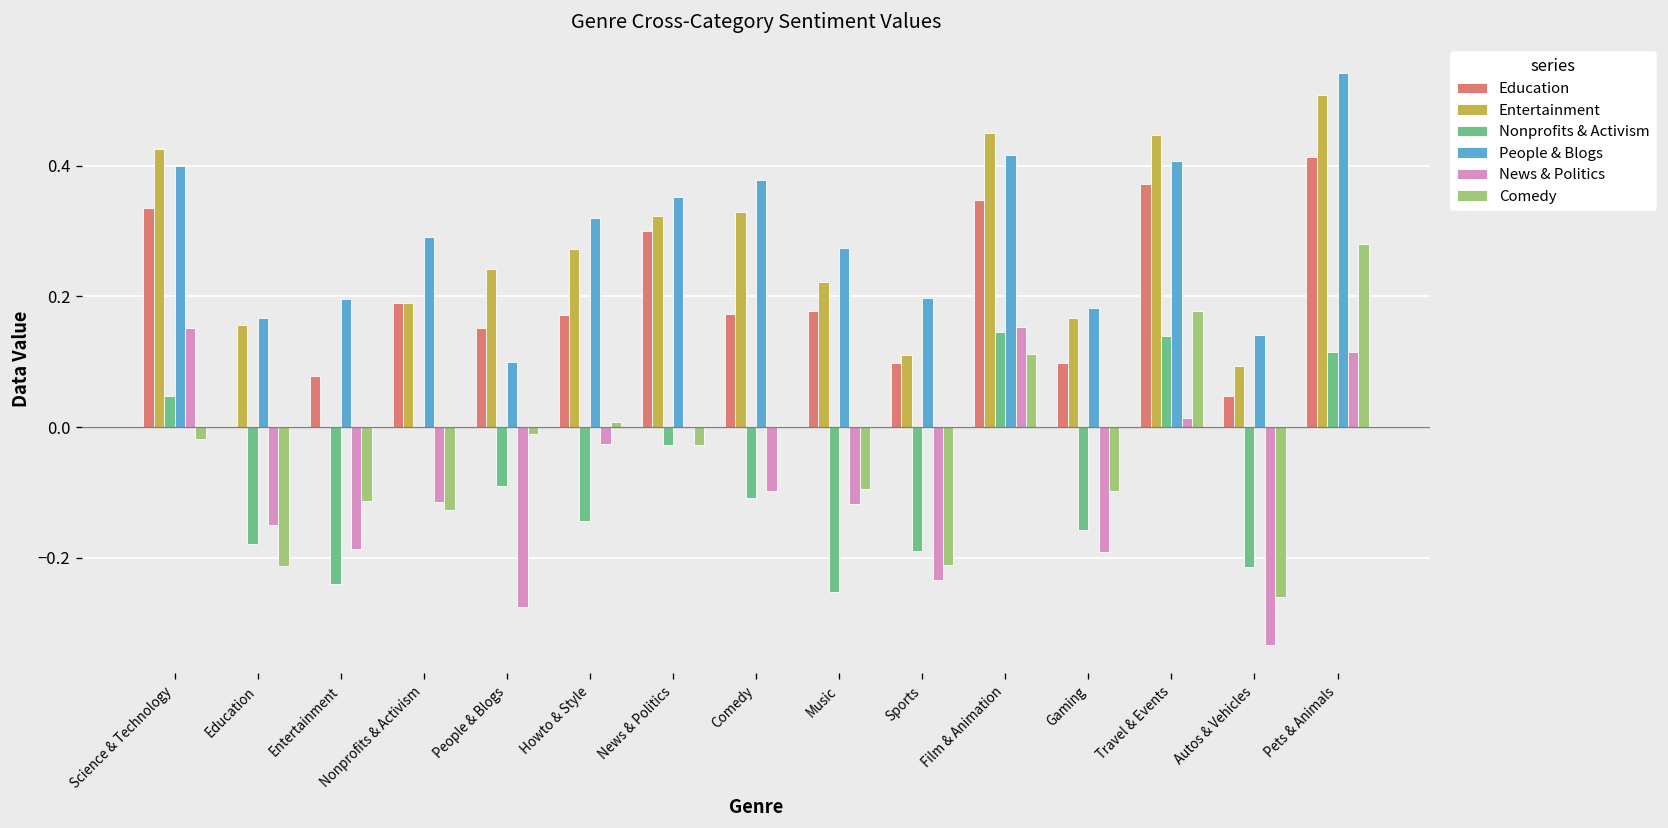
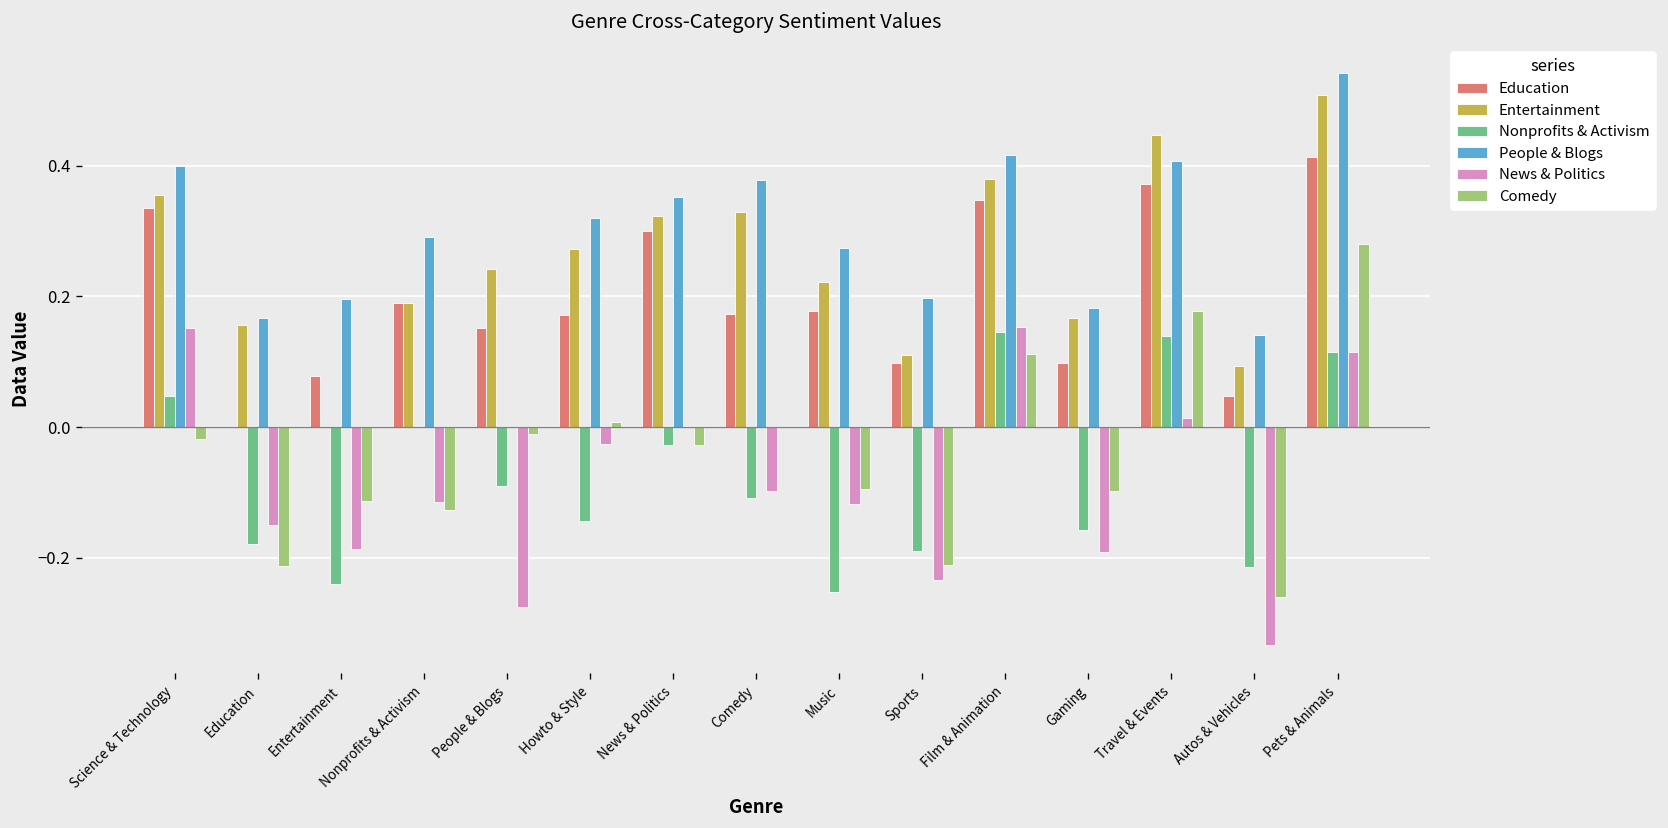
  {
    "Education": {
      "Science & Technology": 0.34,
      "Education": 0.00,
      "Entertainment": 0.08,
      "Nonprofits & Activism": 0.19,
      "People & Blogs": 0.15,
      "Howto & Style": 0.17,
      "News & Politics": 0.30,
      "Comedy": 0.17,
      "Music": 0.18,
      "Sports": 0.10,
      "Film & Animation": 0.35,
      "Gaming": 0.10,
      "Travel & Events": 0.37,
      "Autos & Vehicles": 0.05,
      "Pets & Animals": 0.41
    },
    "Entertainment": {
-     "Science & Technology": 0.43,
+     "Science & Technology": 0.35,
      "Education": 0.16,
      "Entertainment": 0.00,
      "Nonprofits & Activism": 0.19,
      "People & Blogs": 0.24,
      "Howto & Style": 0.27,
      "News & Politics": 0.32,
      "Comedy": 0.33,
      "Music": 0.22,
      "Sports": 0.11,
-     "Film & Animation": 0.45,
+     "Film & Animation": 0.38,
      "Gaming": 0.17,
      "Travel & Events": 0.45,
      "Autos & Vehicles": 0.09,
      "Pets & Animals": 0.51
    },
    "People & Blogs": {
      "Science & Technology": 0.4,
      "Education": 0.17,
      "Entertainment": 0.2,
      "Nonprofits & Activism": 0.29,
-     "People & Blogs": 0.1,
+     "People & Blogs": 0.0,
      "Howto & Style": 0.32,
      "News & Politics": 0.35,
      "Comedy": 0.38,
      "Music": 0.27,
      "Sports": 0.2,
      "Film & Animation": 0.42,
      "Gaming": 0.18,
      "Travel & Events": 0.41,
      "Autos & Vehicles": 0.14,
      "Pets & Animals": 0.54
    },
    "News & Politics": {
      "Science & Technology": 0.15,
      "Education": -0.15,
      "Entertainment": -0.19,
      "Nonprofits & Activism": -0.12,
      "People & Blogs": -0.28,
      "Howto & Style": -0.03,
      "News & Politics": 0.00,
      "Comedy": -0.10,
      "Music": -0.12,
      "Sports": -0.23,
      "Film & Animation": 0.15,
      "Gaming": -0.19,
      "Travel & Events": 0.01,
      "Autos & Vehicles": -0.33,
      "Pets & Animals": 0.11
    }
  }
